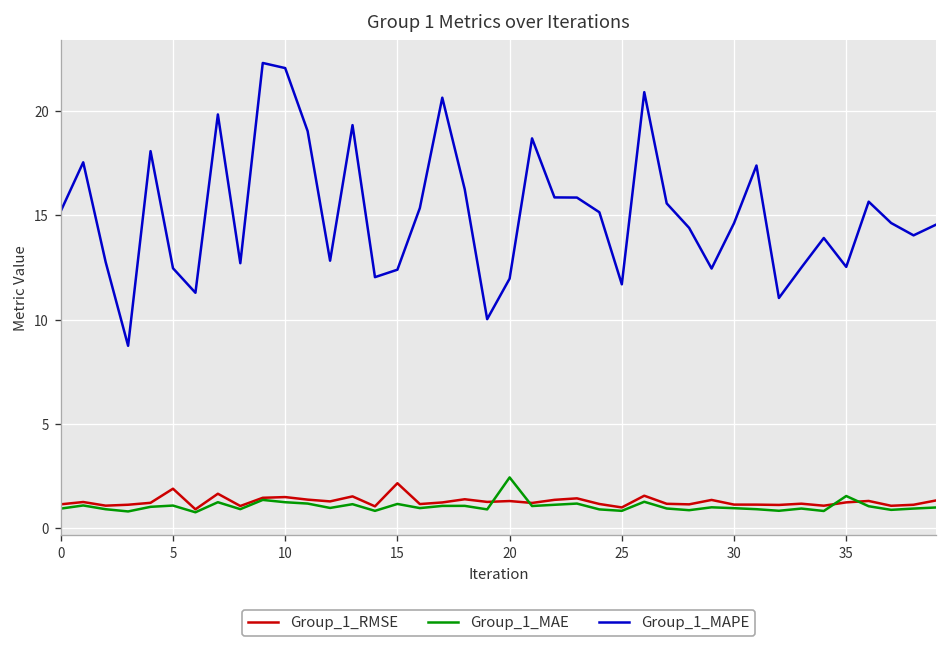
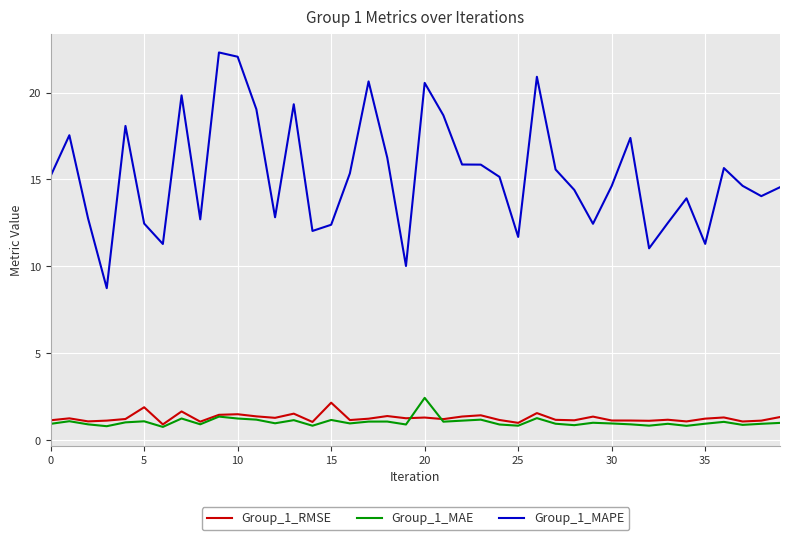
  {
    "Group_1_RMSE": {
      "0": 1.1,
      "5": 1.9,
      "10": 1.5,
      "15": 2.2,
      "20": 1.3,
      "25": 1.0,
      "30": 1.1,
      "35": 1.2
    },
    "Group_1_MAE": {
      "0": 0.9,
      "5": 1.1,
      "10": 1.2,
      "15": 1.2,
      "20": 2.4,
      "25": 0.8,
      "30": 1.0,
-     "35": 1.5
+     "35": 0.9
    },
    "Group_1_MAPE": {
      "0": 15.2,
      "5": 12.5,
      "10": 22.1,
      "15": 12.4,
-     "20": 12.0,
+     "20": 20.6,
      "25": 11.7,
      "30": 14.6,
-     "35": 12.5
+     "35": 11.3
    }
  }
